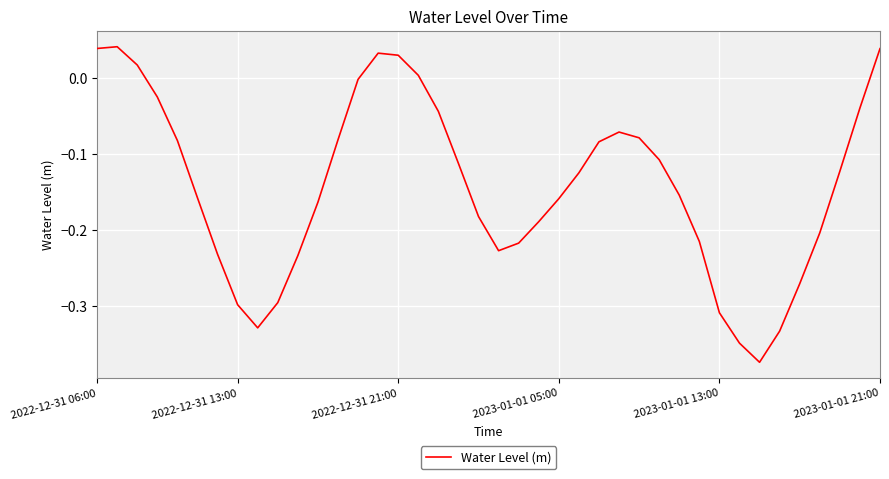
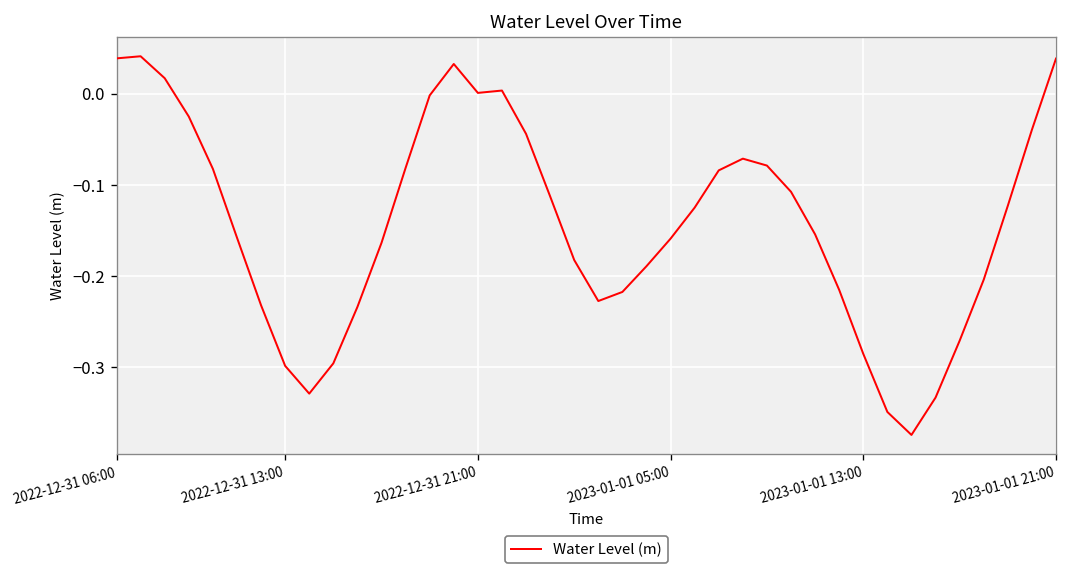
  {
    "2022-12-31 06:00": 0.04,
    "2022-12-31 13:00": -0.30,
-   "2022-12-31 21:00": 0.03,
+   "2022-12-31 21:00": 0.00,
    "2023-01-01 05:00": -0.16,
-   "2023-01-01 13:00": -0.31,
+   "2023-01-01 13:00": -0.29,
    "2023-01-01 21:00": 0.04
  }
